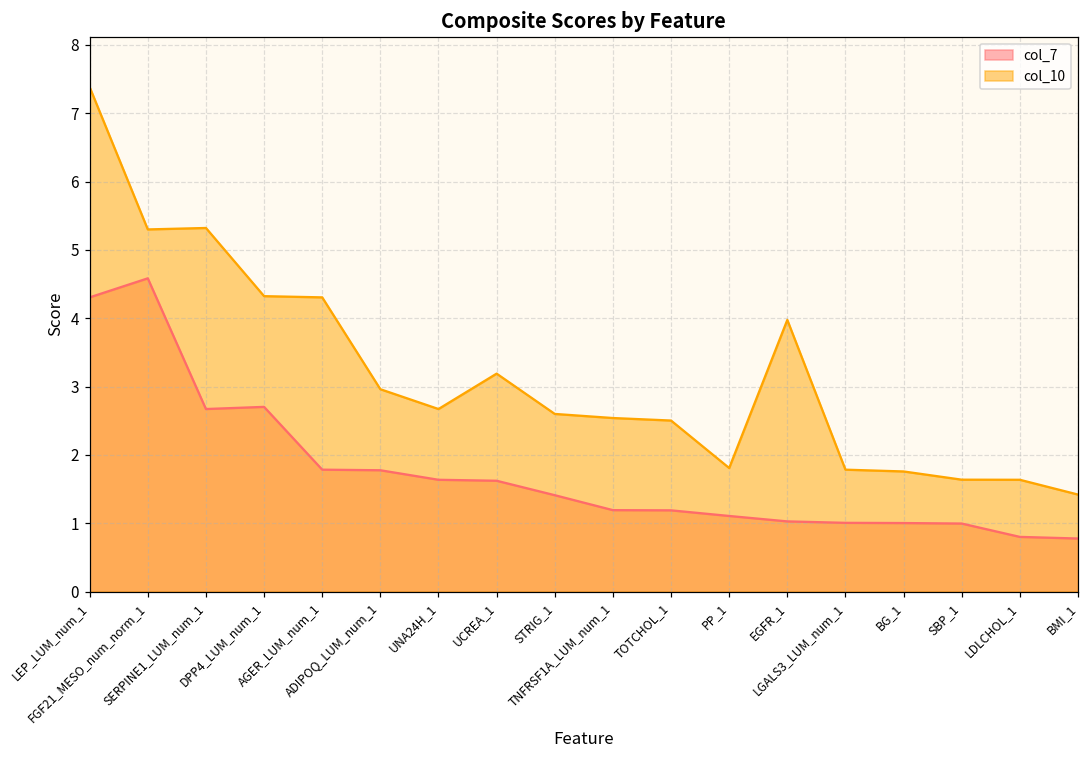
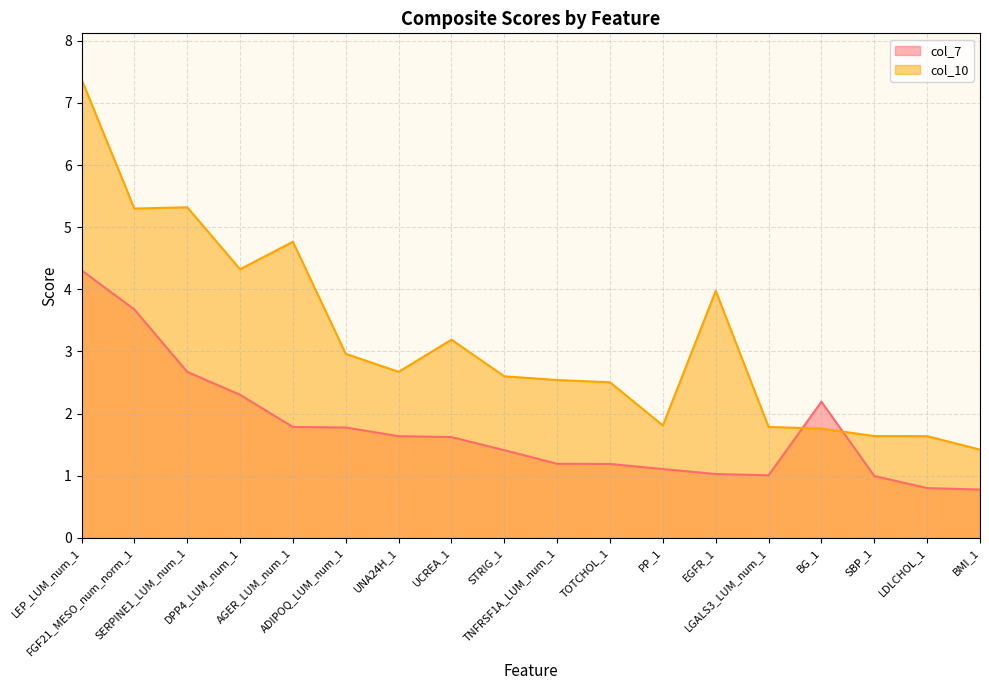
  {
    "col_7": {
      "LEP_LUM_num_1": 4.3,
-     "FGF21_MESO_num_norm_1": 4.6,
+     "FGF21_MESO_num_norm_1": 3.7,
      "SERPINE1_LUM_num_1": 2.7,
-     "DPP4_LUM_num_1": 2.7,
+     "DPP4_LUM_num_1": 2.3,
      "AGER_LUM_num_1": 1.8,
      "ADIPOQ_LUM_num_1": 1.8,
      "UNA24H_1": 1.6,
      "UCREA_1": 1.6,
      "STRIG_1": 1.4,
      "TNFRSF1A_LUM_num_1": 1.2,
      "TOTCHOL_1": 1.2,
      "PP_1": 1.1,
      "EGFR_1": 1.0,
      "LGALS3_LUM_num_1": 1.0,
-     "BG_1": 1.0,
+     "BG_1": 2.2,
      "SBP_1": 1.0,
      "LDLCHOL_1": 0.8,
      "BMI_1": 0.8
    },
    "col_10": {
      "LEP_LUM_num_1": 7.4,
      "FGF21_MESO_num_norm_1": 5.3,
      "SERPINE1_LUM_num_1": 5.3,
      "DPP4_LUM_num_1": 4.3,
-     "AGER_LUM_num_1": 4.3,
+     "AGER_LUM_num_1": 4.8,
      "ADIPOQ_LUM_num_1": 3.0,
      "UNA24H_1": 2.7,
      "UCREA_1": 3.2,
      "STRIG_1": 2.6,
      "TNFRSF1A_LUM_num_1": 2.5,
      "TOTCHOL_1": 2.5,
      "PP_1": 1.8,
      "EGFR_1": 4.0,
      "LGALS3_LUM_num_1": 1.8,
      "BG_1": 1.8,
      "SBP_1": 1.6,
      "LDLCHOL_1": 1.6,
      "BMI_1": 1.4
    }
  }
